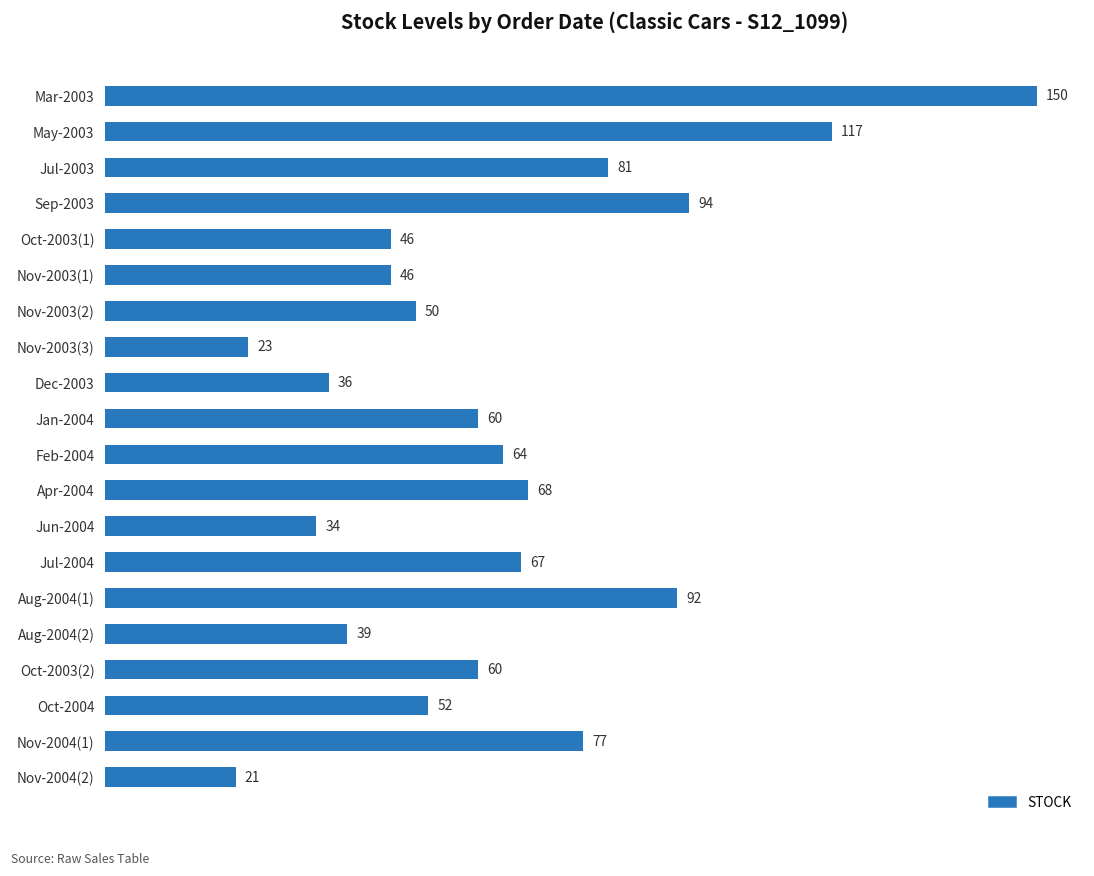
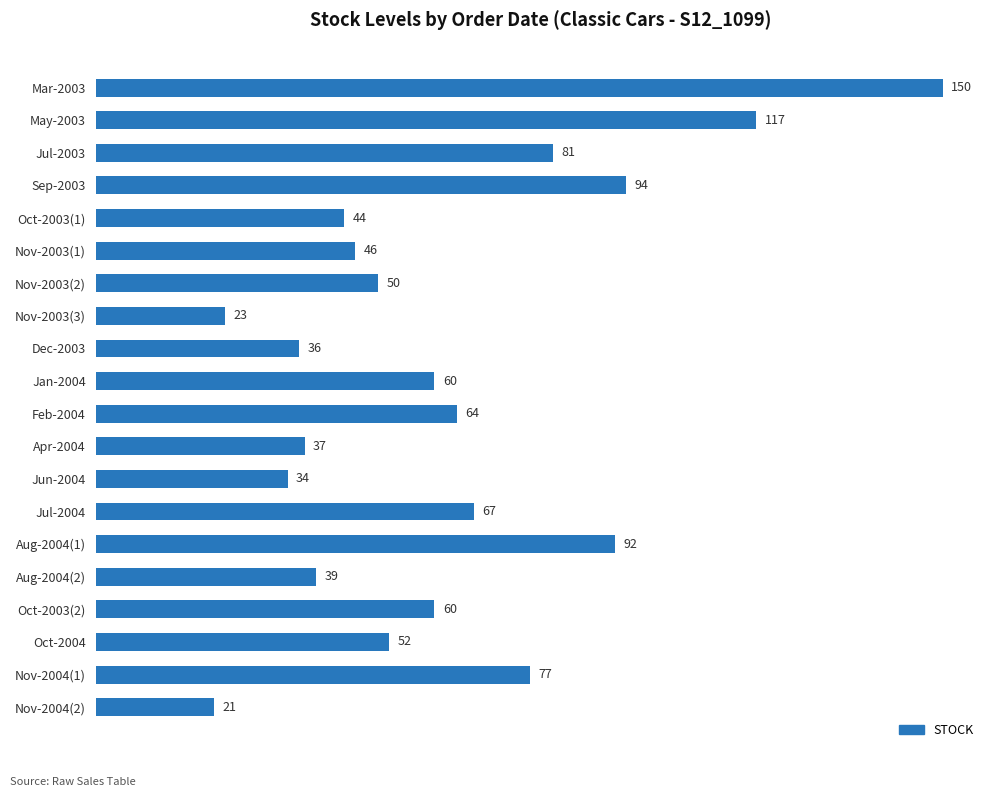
  {
    "Mar-2003": 150,
    "May-2003": 117,
    "Jul-2003": 81,
    "Sep-2003": 94,
-   "Oct-2003(1)": 46,
+   "Oct-2003(1)": 44,
    "Nov-2003(1)": 46,
    "Nov-2003(2)": 50,
    "Nov-2003(3)": 23,
    "Dec-2003": 36,
    "Jan-2004": 60,
    "Feb-2004": 64,
-   "Apr-2004": 68,
+   "Apr-2004": 37,
    "Jun-2004": 34,
    "Jul-2004": 67,
    "Aug-2004(1)": 92,
    "Aug-2004(2)": 39,
    "Oct-2003(2)": 60,
    "Oct-2004": 52,
    "Nov-2004(1)": 77,
    "Nov-2004(2)": 21
  }
